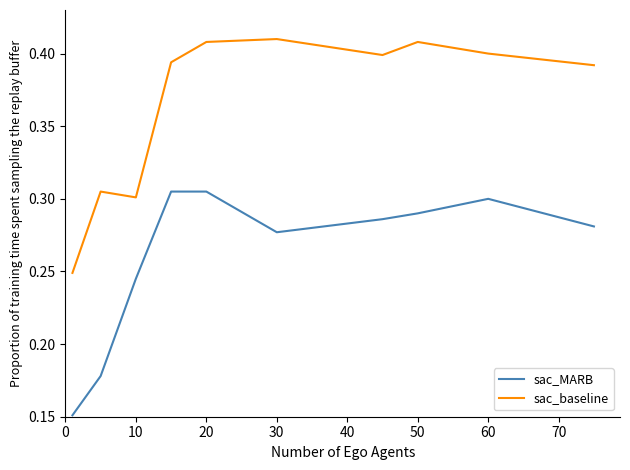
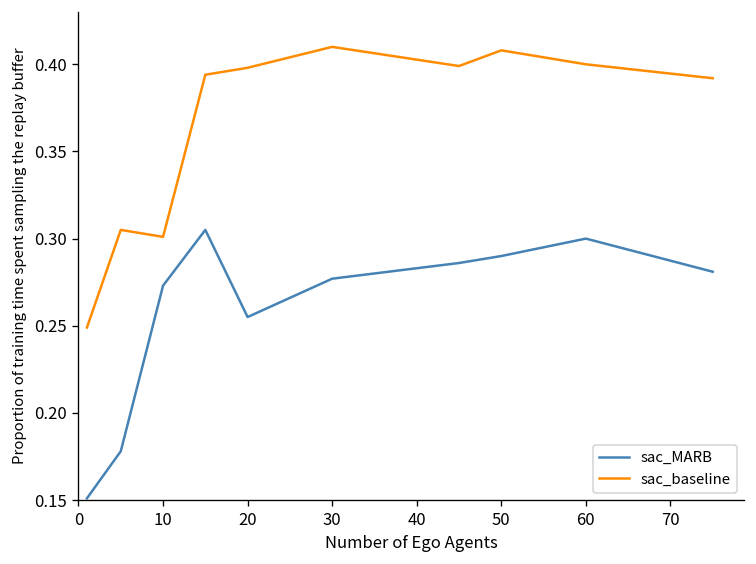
  {
    "sac_MARB": {
-     "10": 0.245,
-     "20": 0.305,
+     "10": 0.273,
+     "20": 0.255,
      "30": 0.277,
      "50": 0.290,
      "60": 0.300
    },
    "sac_baseline": {
      "10": 0.301,
-     "20": 0.408,
+     "20": 0.398,
      "30": 0.410,
      "50": 0.408,
      "60": 0.400
    }
  }
